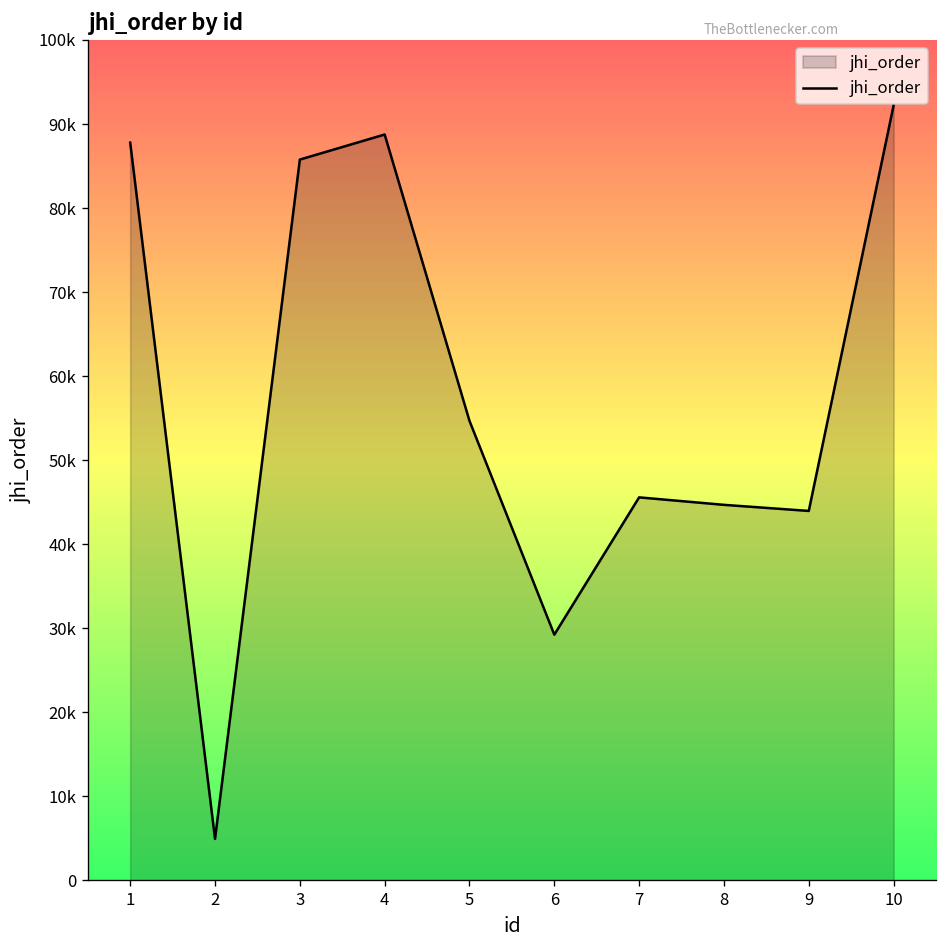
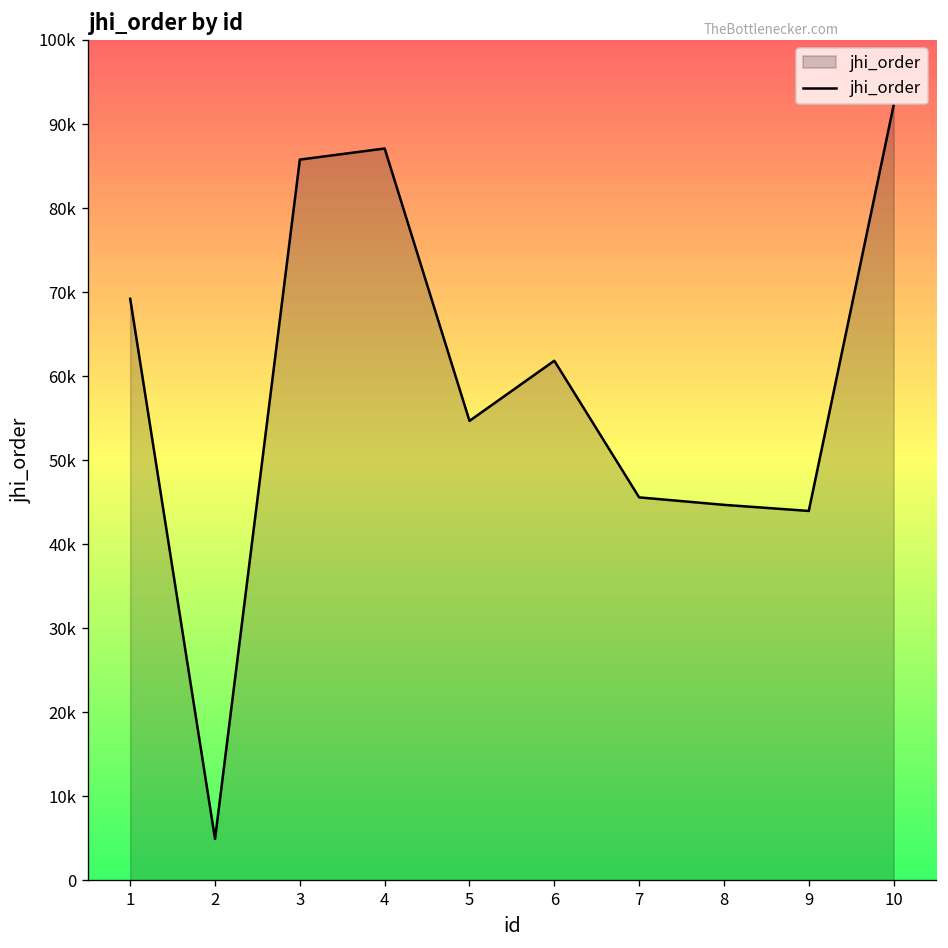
  {
-   "1": 88000,
+   "1": 69000,
    "2": 5000,
    "3": 86000,
-   "4": 89000,
+   "4": 87000,
    "5": 55000,
-   "6": 29000,
+   "6": 62000,
    "7": 46000,
    "8": 45000,
    "9": 44000,
    "10": 92000
  }
